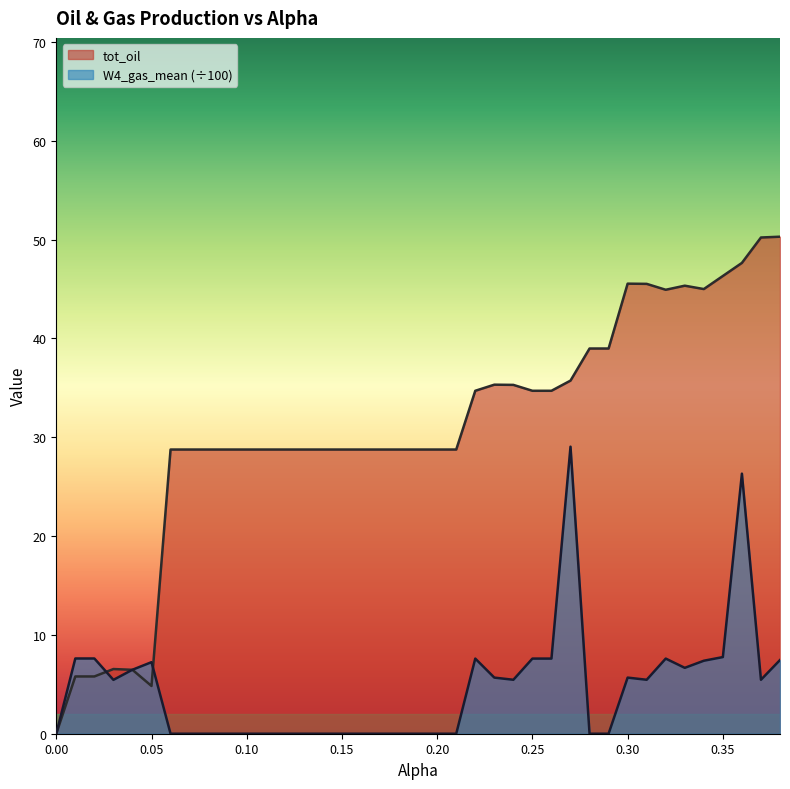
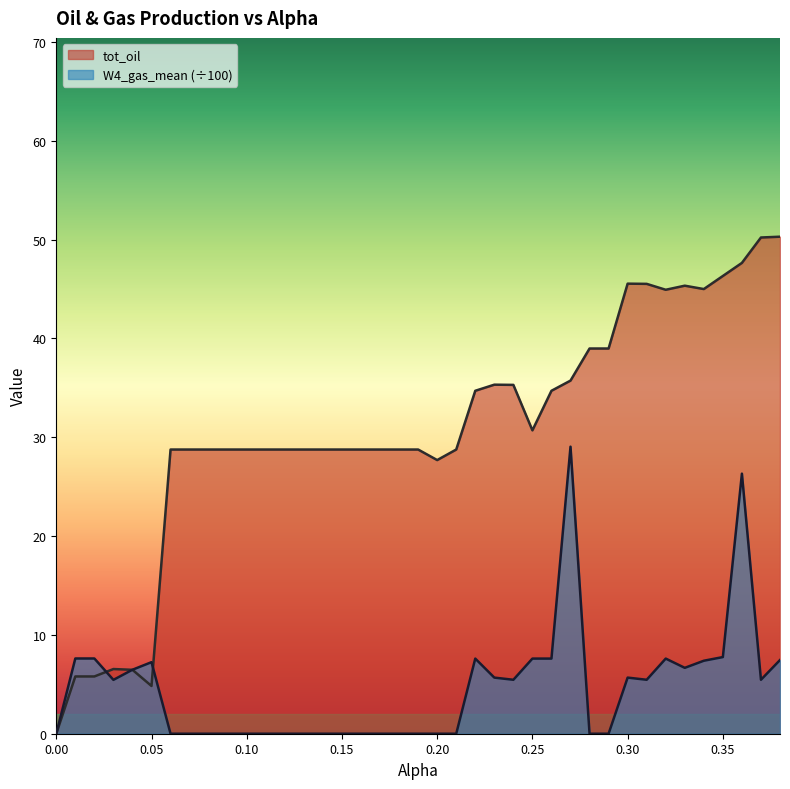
  {
    "tot_oil": {
      "0.05": 5,
      "0.10": 29,
      "0.15": 29,
-     "0.20": 29,
-     "0.25": 35,
+     "0.20": 28,
+     "0.25": 31,
      "0.30": 46,
      "0.35": 46
    },
    "W4_gas_mean (÷100)": {
      "0.05": 7,
      "0.10": 0,
      "0.15": 0,
      "0.20": 0,
      "0.25": 8,
      "0.30": 6,
      "0.35": 8
    }
  }
